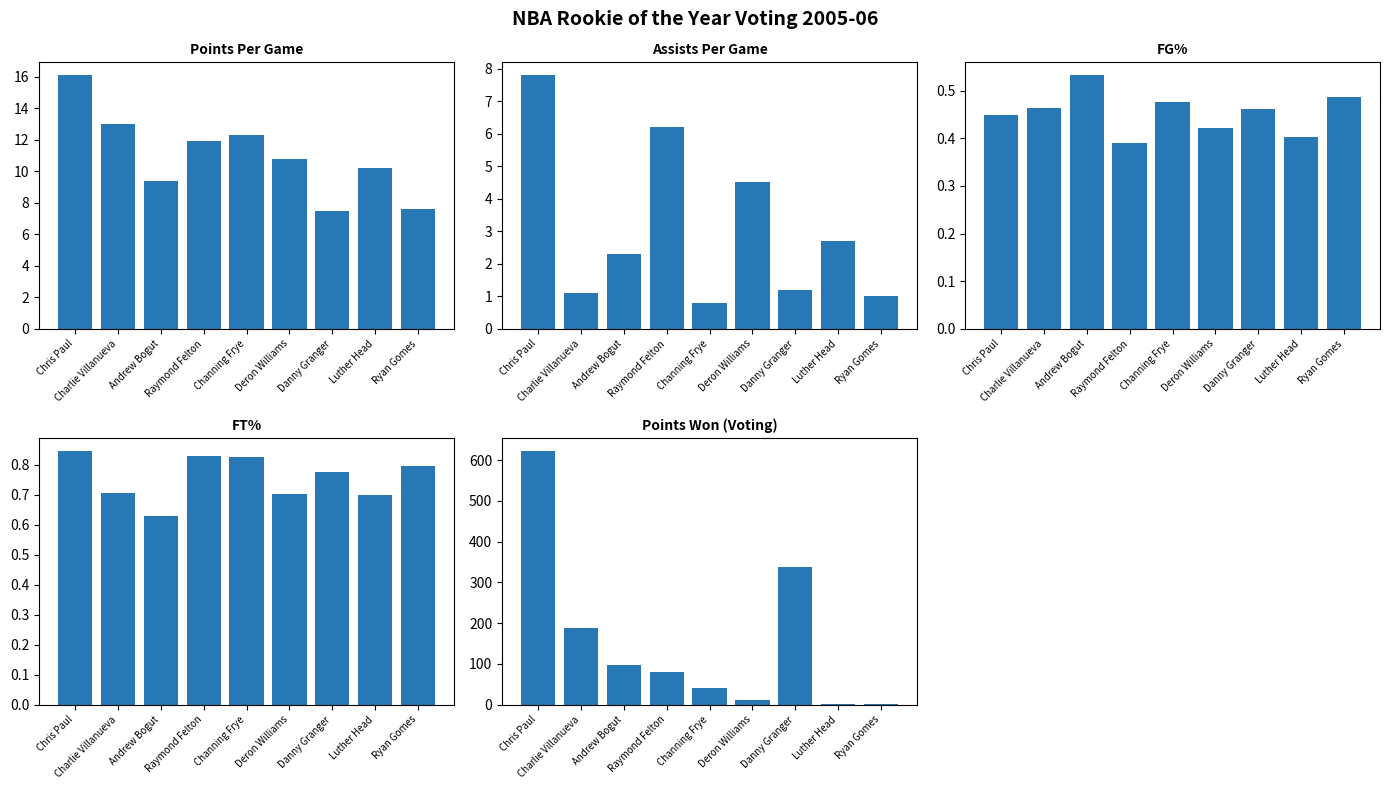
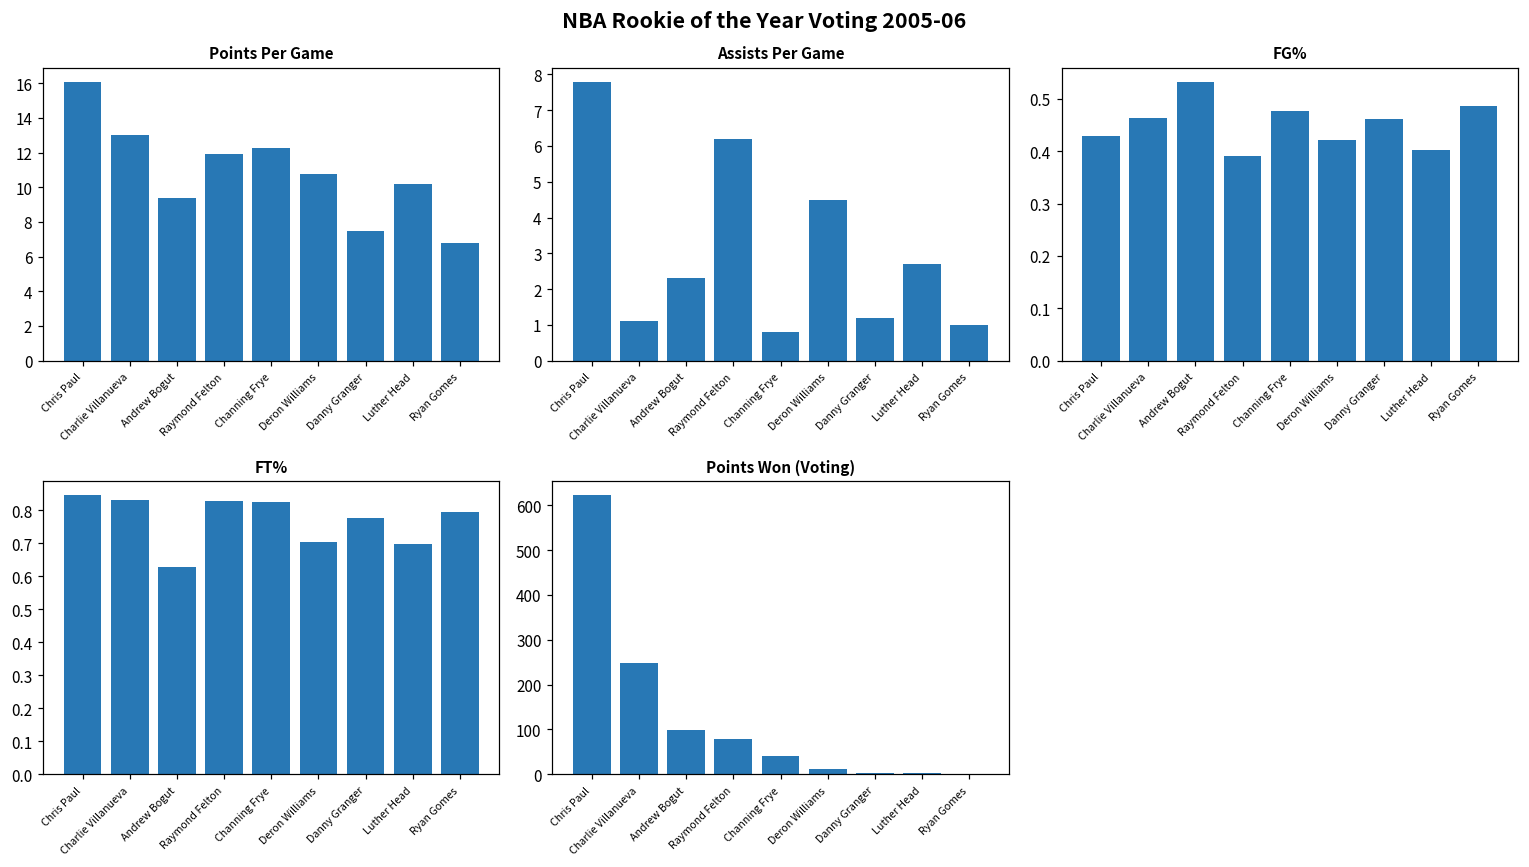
  {
    "Points Per Game": {
      "Chris Paul": 16.1,
      "Charlie Villanueva": 13.0,
      "Andrew Bogut": 9.4,
      "Raymond Felton": 11.9,
      "Channing Frye": 12.3,
      "Deron Williams": 10.8,
      "Danny Granger": 7.5,
      "Luther Head": 10.2,
-     "Ryan Gomes": 7.6
+     "Ryan Gomes": 6.8
    },
    "Assists Per Game": {
      "Chris Paul": 7.8,
      "Charlie Villanueva": 1.1,
      "Andrew Bogut": 2.3,
      "Raymond Felton": 6.2,
      "Channing Frye": 0.8,
      "Deron Williams": 4.5,
      "Danny Granger": 1.2,
      "Luther Head": 2.7,
      "Ryan Gomes": 1.0
    },
    "FG%": {
-     "Chris Paul": 0.45,
+     "Chris Paul": 0.43,
      "Charlie Villanueva": 0.46,
      "Andrew Bogut": 0.53,
      "Raymond Felton": 0.39,
      "Channing Frye": 0.48,
      "Deron Williams": 0.42,
      "Danny Granger": 0.46,
      "Luther Head": 0.40,
      "Ryan Gomes": 0.49
    },
    "FT%": {
      "Chris Paul": 0.85,
-     "Charlie Villanueva": 0.71,
+     "Charlie Villanueva": 0.83,
      "Andrew Bogut": 0.63,
      "Raymond Felton": 0.83,
      "Channing Frye": 0.83,
      "Deron Williams": 0.70,
      "Danny Granger": 0.78,
      "Luther Head": 0.70,
      "Ryan Gomes": 0.80
    },
    "Points Won (Voting)": {
      "Chris Paul": 620,
-     "Charlie Villanueva": 190,
+     "Charlie Villanueva": 250,
      "Andrew Bogut": 100,
      "Raymond Felton": 80,
      "Channing Frye": 40,
      "Deron Williams": 10,
-     "Danny Granger": 340
+     "Danny Granger": 0
    }
  }
